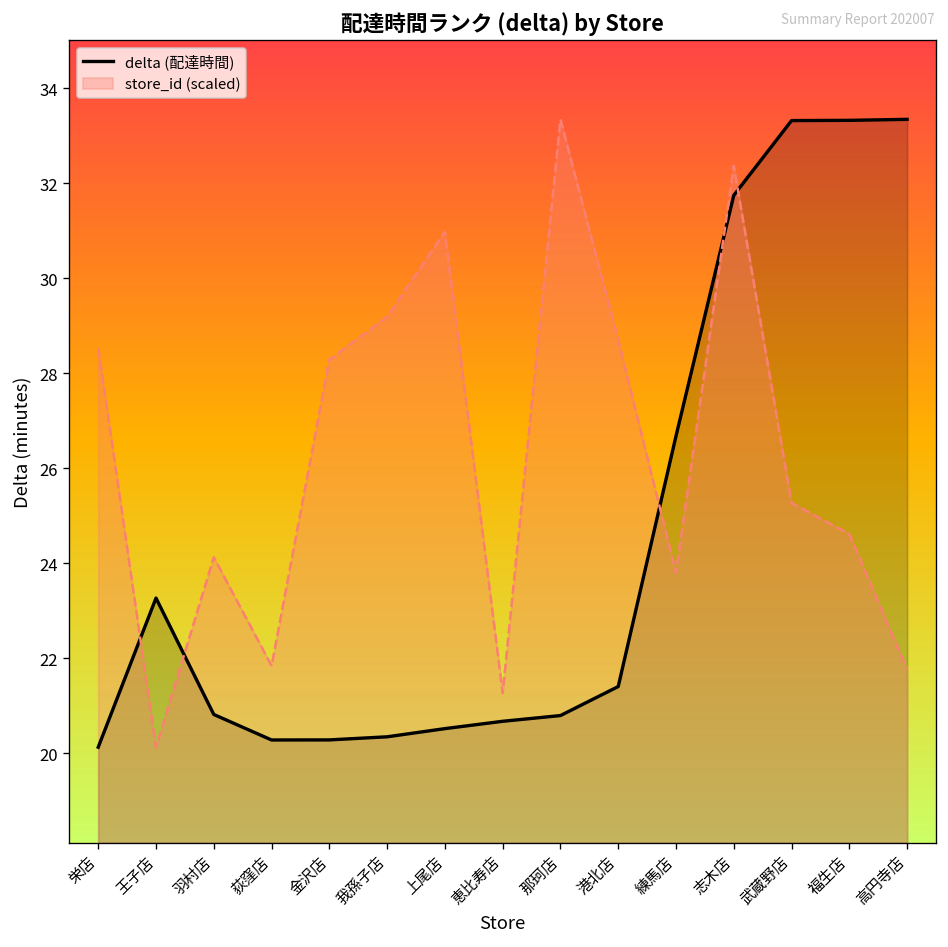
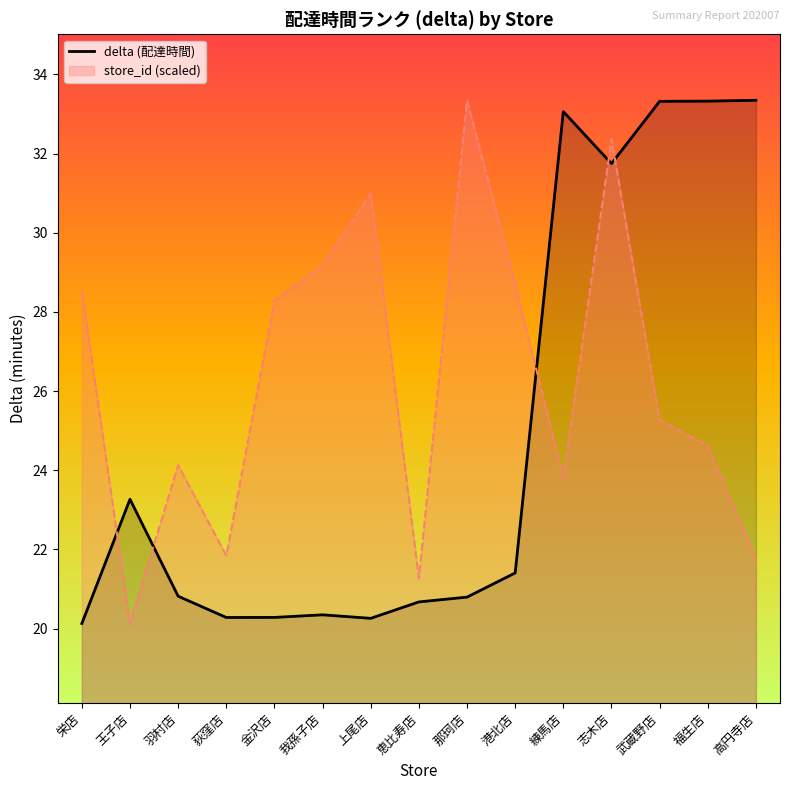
  {
    "delta (配達時間)": {
      "栄店": 20.1,
      "王子店": 23.3,
      "羽村店": 20.8,
      "荻窪店": 20.3,
      "金沢店": 20.3,
      "我孫子店": 20.3,
-     "上尾店": 20.5,
+     "上尾店": 20.3,
      "恵比寿店": 20.7,
      "那珂店": 20.8,
      "港北店": 21.4,
-     "練馬店": 26.7,
+     "練馬店": 33.1,
      "志木店": 31.7,
      "武蔵野店": 33.3,
      "福生店": 33.3,
      "高円寺店": 33.3
    },
    "store_id (scaled)": {
      "栄店": 28.5,
      "王子店": 20.1,
      "羽村店": 24.1,
      "荻窪店": 21.8,
      "金沢店": 28.3,
      "我孫子店": 29.2,
      "上尾店": 31.0,
      "恵比寿店": 21.3,
      "那珂店": 33.3,
      "港北店": 28.7,
      "練馬店": 23.8,
      "志木店": 32.4,
      "武蔵野店": 25.3,
      "福生店": 24.6,
      "高円寺店": 21.8
    }
  }
